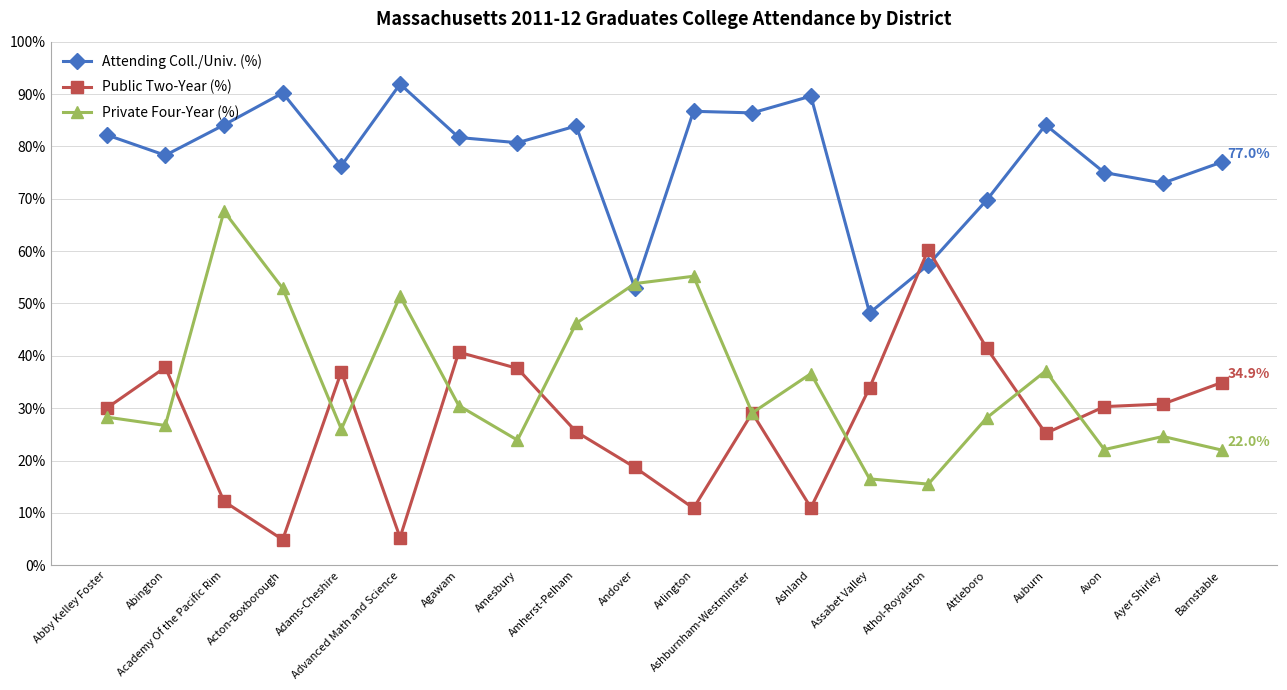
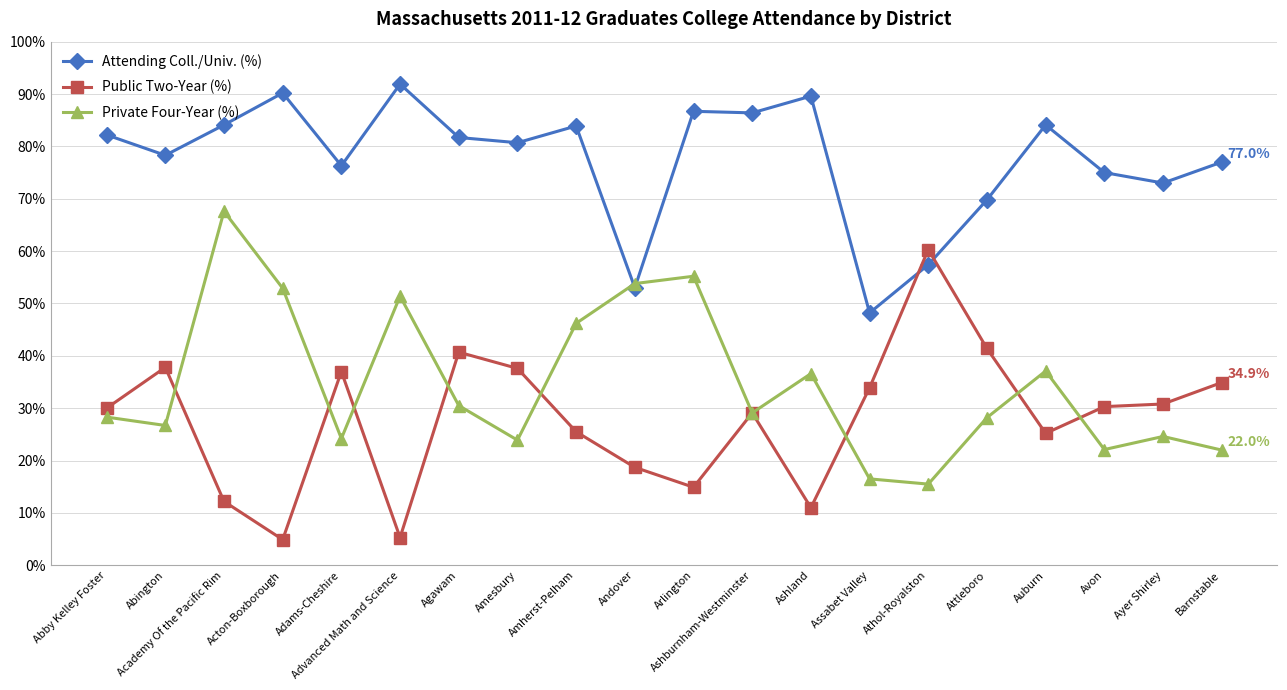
  {
    "Attending Coll./Univ. (%)": {
      "Barnstable": "77.0%"
    },
    "Public Two-Year (%)": {
      "Abby Kelley Foster": "30%",
      "Abington": "38%",
      "Academy Of the Pacific Rim": "12%",
      "Acton-Boxborough": "5%",
      "Adams-Cheshire": "37%",
      "Advanced Math and Science": "5%",
      "Agawam": "41%",
      "Amesbury": "38%",
      "Amherst-Pelham": "26%",
      "Andover": "19%",
-     "Arlington": "11%",
+     "Arlington": "15%",
      "Ashland": "11%",
      "Assabet Valley": "34%",
      "Athol-Royalston": "60%",
      "Attleboro": "41%",
      "Auburn": "25%",
      "Avon": "30%",
      "Ayer Shirley": "31%"
    },
    "Private Four-Year (%)": {
      "Abby Kelley Foster": "28%",
      "Abington": "27%",
      "Academy Of the Pacific Rim": "68%",
      "Acton-Boxborough": "53%",
-     "Adams-Cheshire": "26%",
+     "Adams-Cheshire": "24%",
      "Advanced Math and Science": "51%",
      "Agawam": "31%",
      "Amesbury": "24%",
      "Amherst-Pelham": "46%",
      "Andover": "54%",
      "Arlington": "55%",
      "Ashland": "37%",
      "Assabet Valley": "17%",
      "Athol-Royalston": "16%",
      "Attleboro": "28%",
      "Auburn": "37%",
      "Avon": "22%",
      "Ayer Shirley": "25%"
    }
  }
